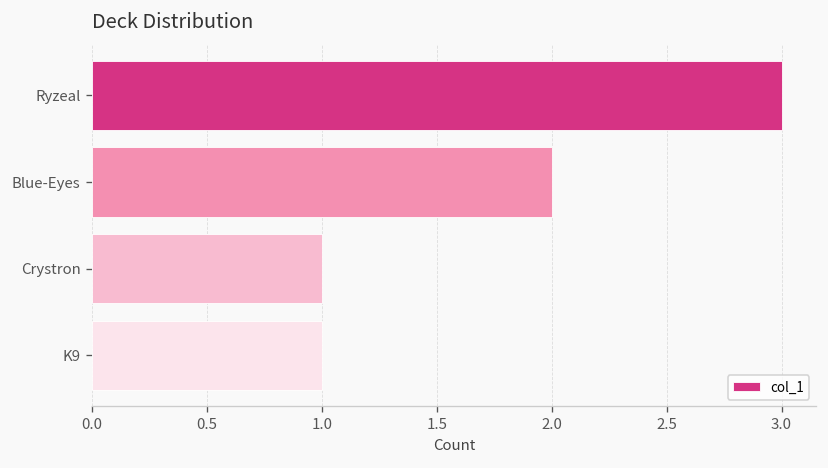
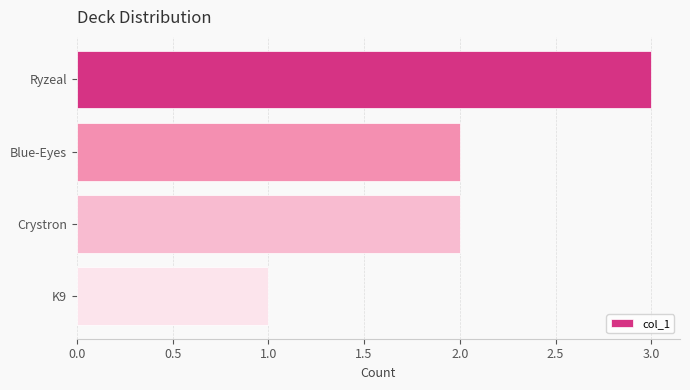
  {
    "Ryzeal": 3,
    "Blue-Eyes": 2,
-   "Crystron": 1,
+   "Crystron": 2,
    "K9": 1
  }
